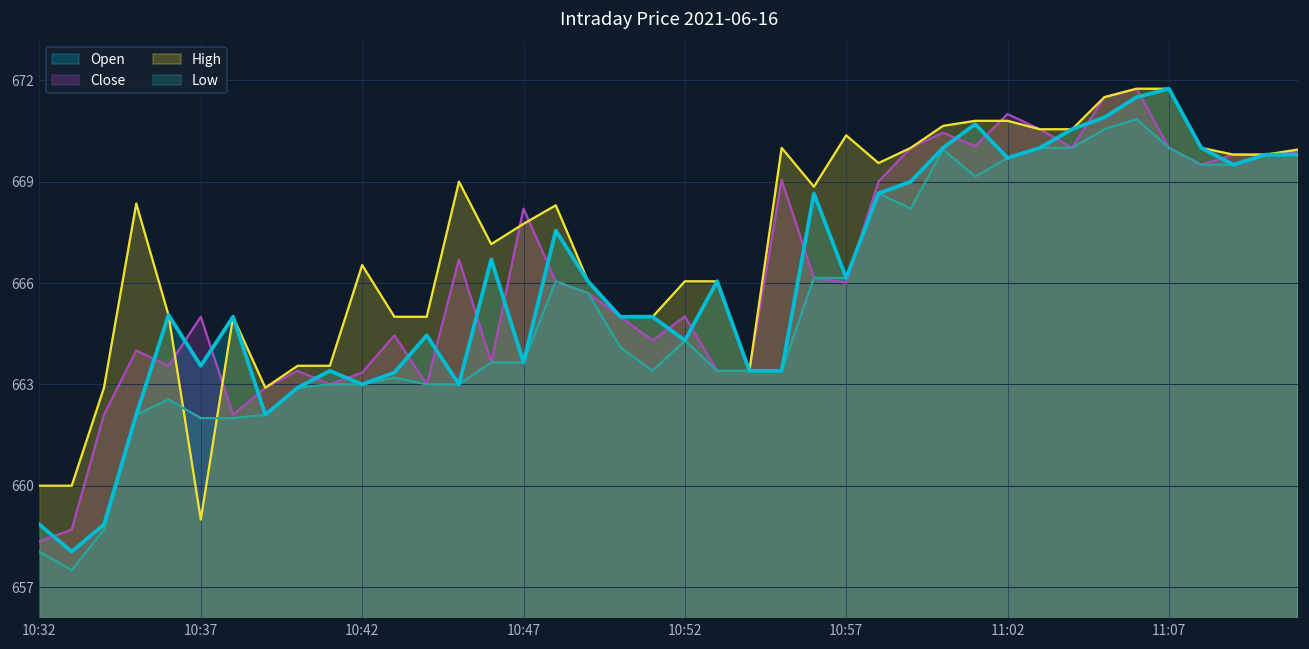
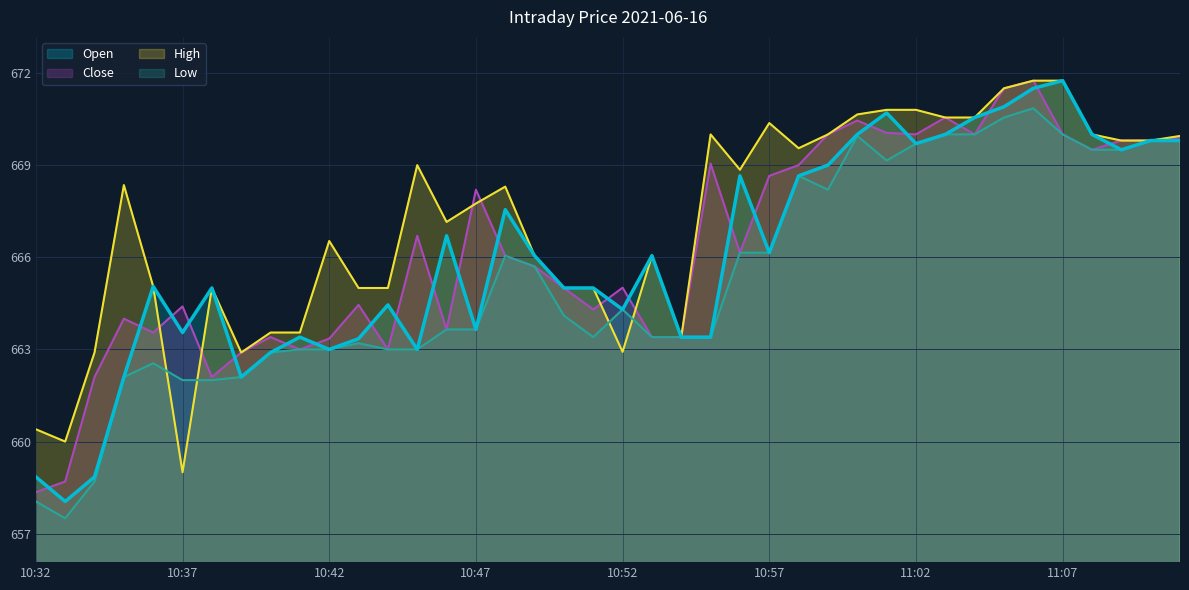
  {
    "Close": {
      "10:32": 658.4,
-     "10:37": 665.0,
+     "10:37": 664.4,
      "10:42": 663.4,
      "10:47": 668.2,
      "10:52": 665.0,
-     "10:57": 666.0,
-     "11:02": 671
+     "10:57": 668.7,
+     "11:02": 670
    },
    "High": {
-     "10:32": 660.0,
+     "10:32": 660.4,
      "10:37": 659.0,
      "10:42": 666.5,
      "10:47": 667.8,
-     "10:52": 666.1,
+     "10:52": 662.9,
      "10:57": 670.4,
      "11:02": 670.8
    }
  }
